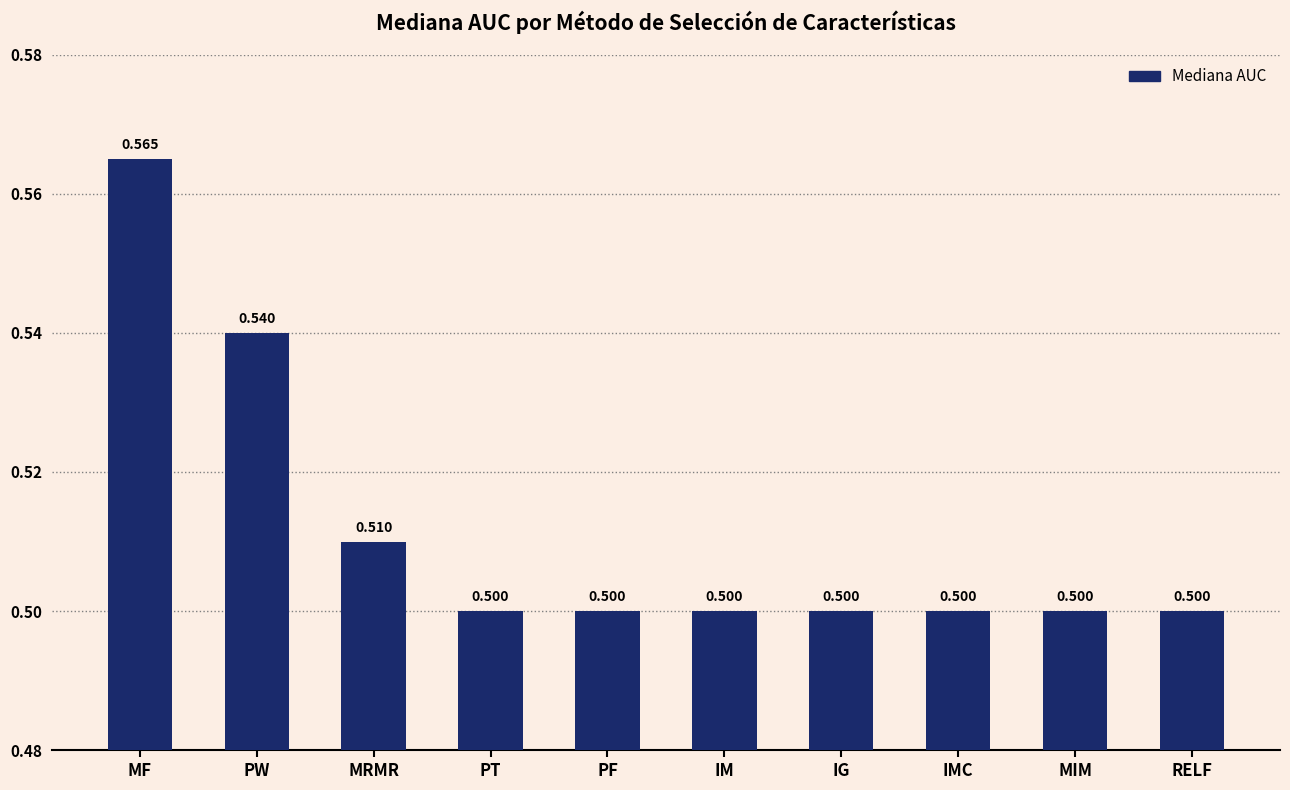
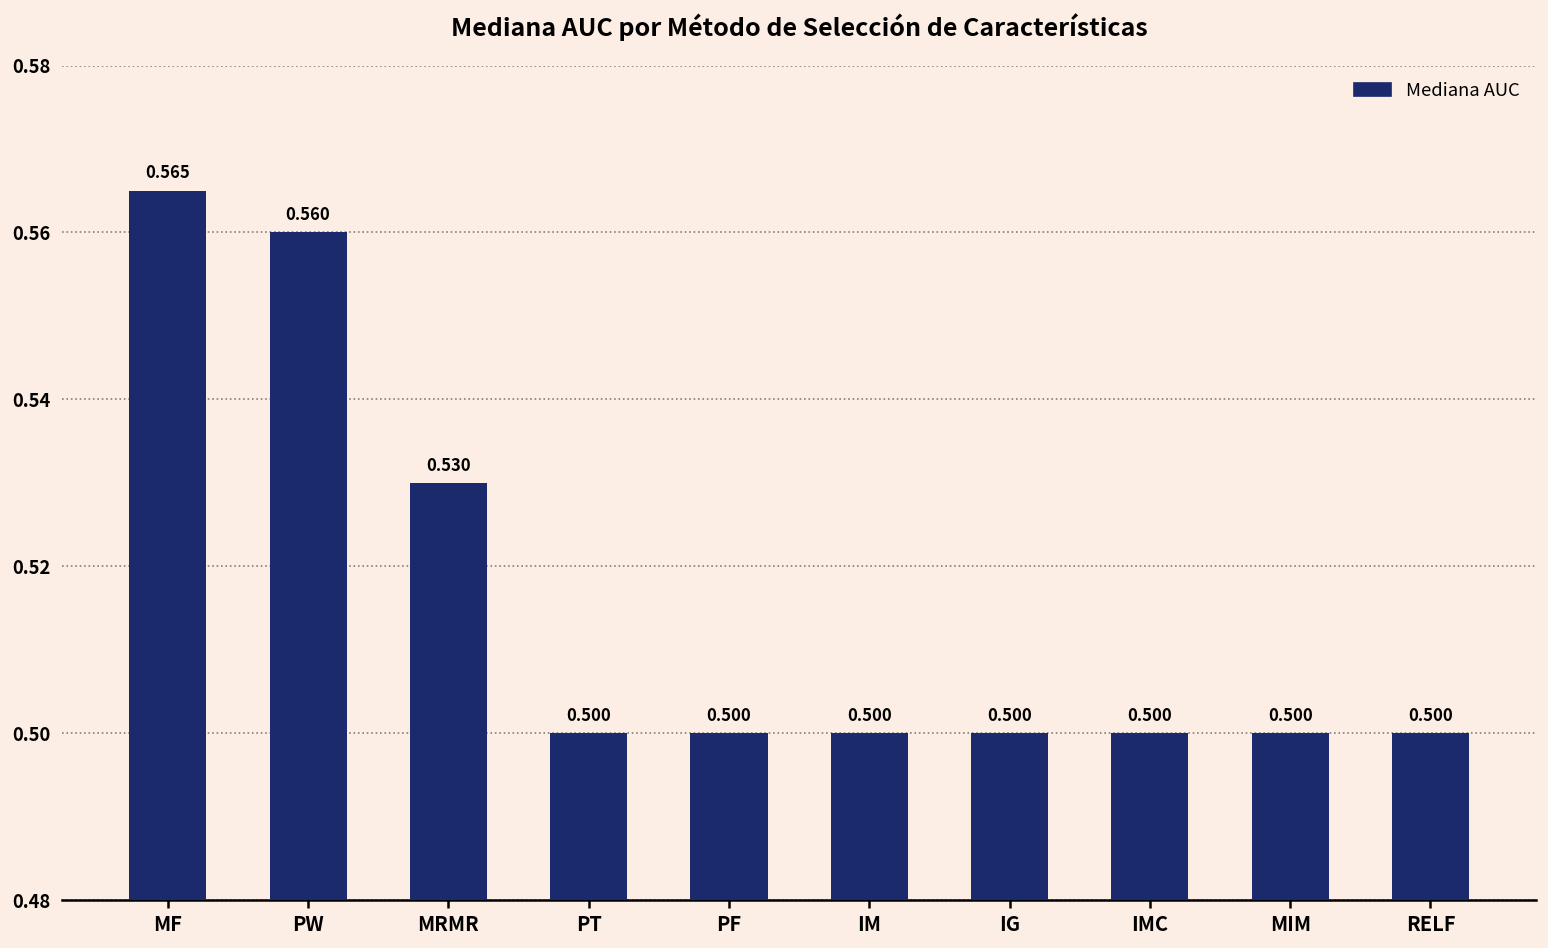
  {
    "MF": 0.565,
-   "PW": 0.540,
-   "MRMR": 0.510,
+   "PW": 0.560,
+   "MRMR": 0.530,
    "PT": 0.500,
    "PF": 0.500,
    "IM": 0.500,
    "IG": 0.500,
    "IMC": 0.500,
    "MIM": 0.500,
    "RELF": 0.500
  }
